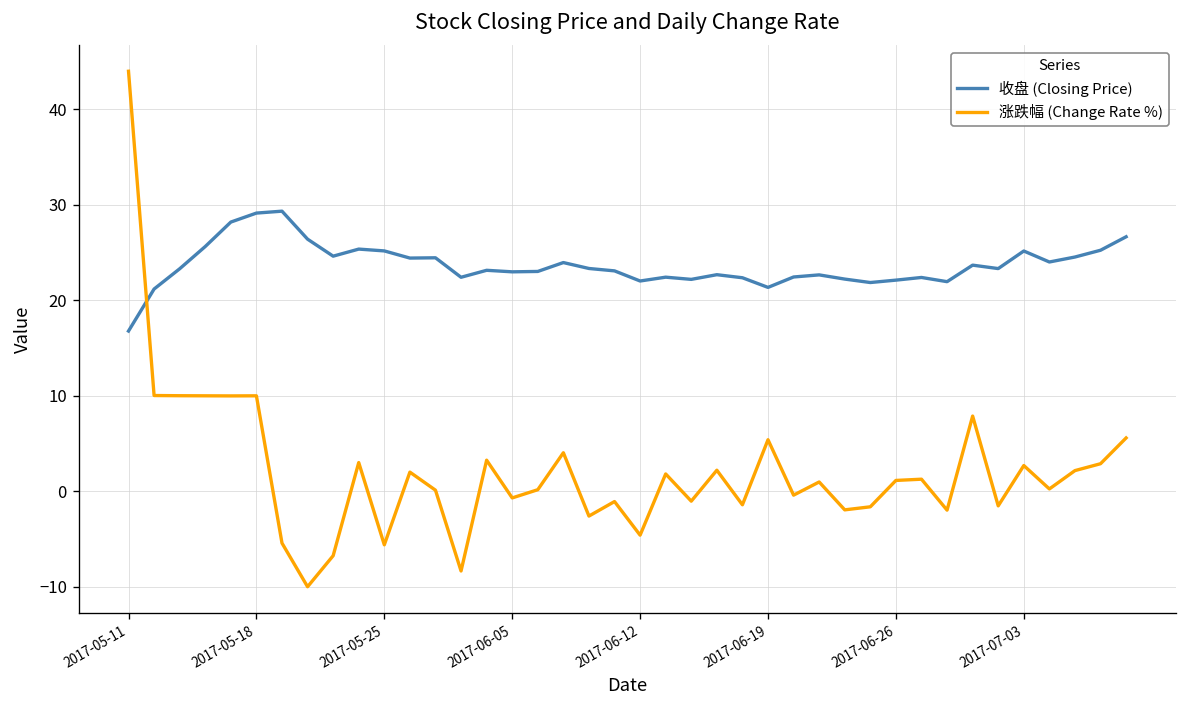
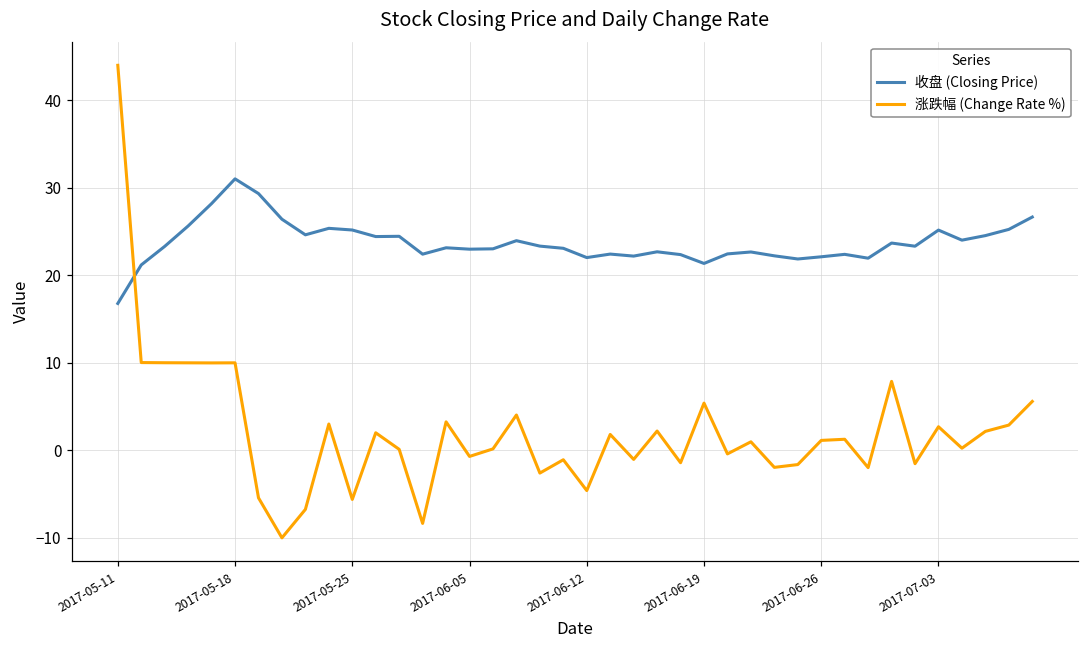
  {
    "收盘 (Closing Price)": {
      "2017-05-11": 17,
-     "2017-05-18": 29,
+     "2017-05-18": 31,
      "2017-05-25": 25,
      "2017-06-05": 23,
      "2017-06-12": 22,
      "2017-06-19": 21,
      "2017-06-26": 22,
      "2017-07-03": 25
    },
    "涨跌幅 (Change Rate %)": {
      "2017-05-11": 44,
      "2017-05-18": 10,
      "2017-05-25": -6,
      "2017-06-05": -1,
      "2017-06-12": -5,
      "2017-06-19": 5,
      "2017-06-26": 1,
      "2017-07-03": 3
    }
  }
